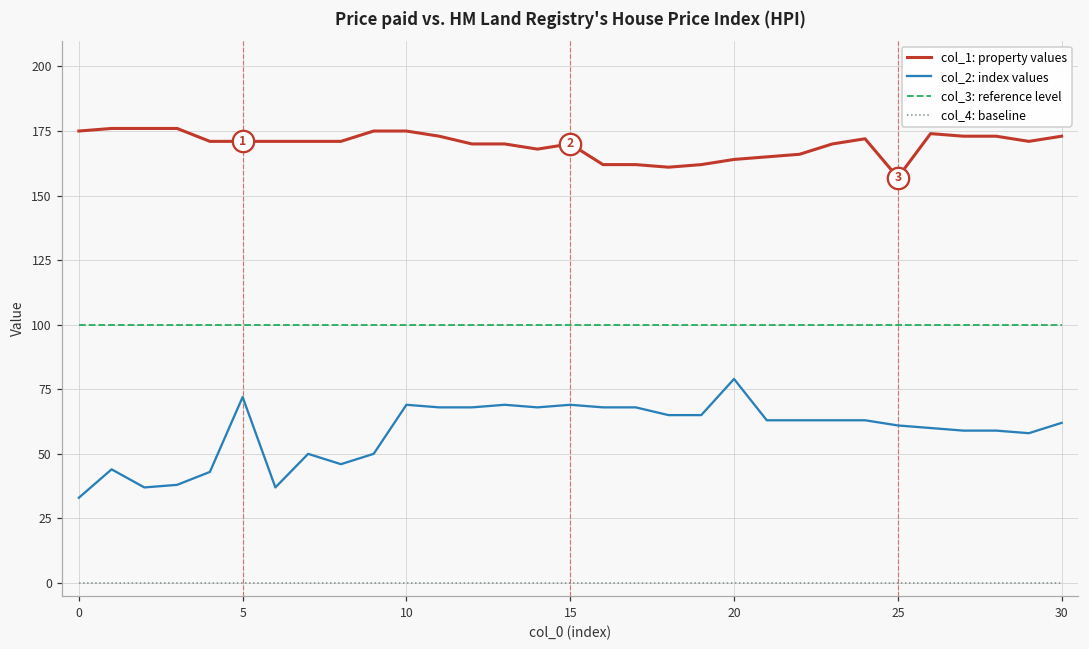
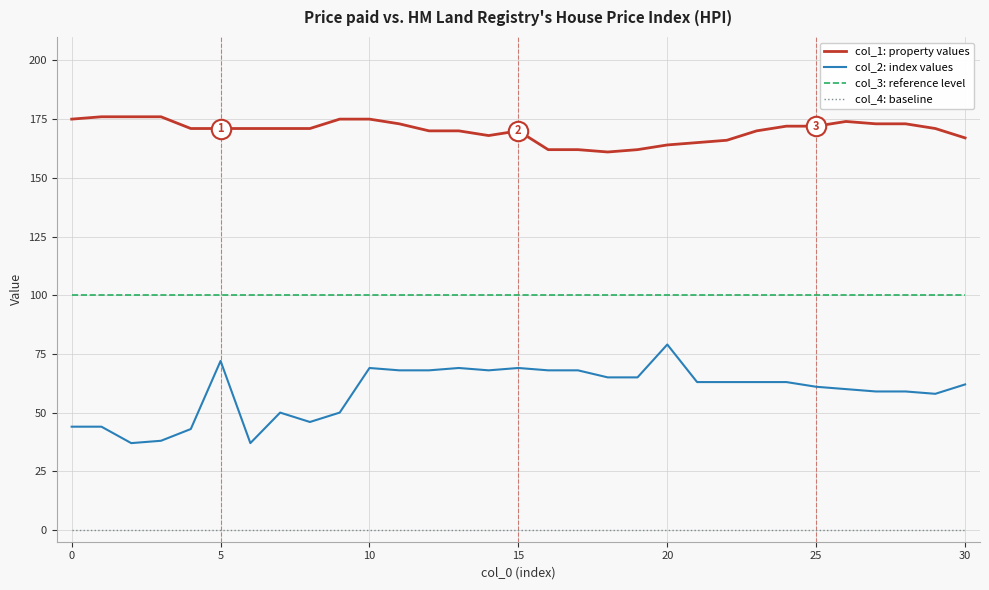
  {
    "col_1: property values": {
      "0": 175,
      "10": 175,
      "20": 164,
-     "25": 157,
-     "30": 173
+     "25": 172,
+     "30": 167
    },
    "col_2: index values": {
-     "0": 33,
+     "0": 44,
      "5": 72,
      "10": 69,
      "15": 69,
      "20": 79,
      "25": 61,
      "30": 62
    },
    "col_3: reference level": {
      "0": 100,
      "5": 100,
      "10": 100,
      "15": 100,
      "20": 100,
      "25": 100,
      "30": 100
    },
    "col_4: baseline": {
      "0": 0,
      "5": 0,
      "10": 0,
      "15": 0,
      "20": 0,
      "25": 0,
      "30": 0
    }
  }
